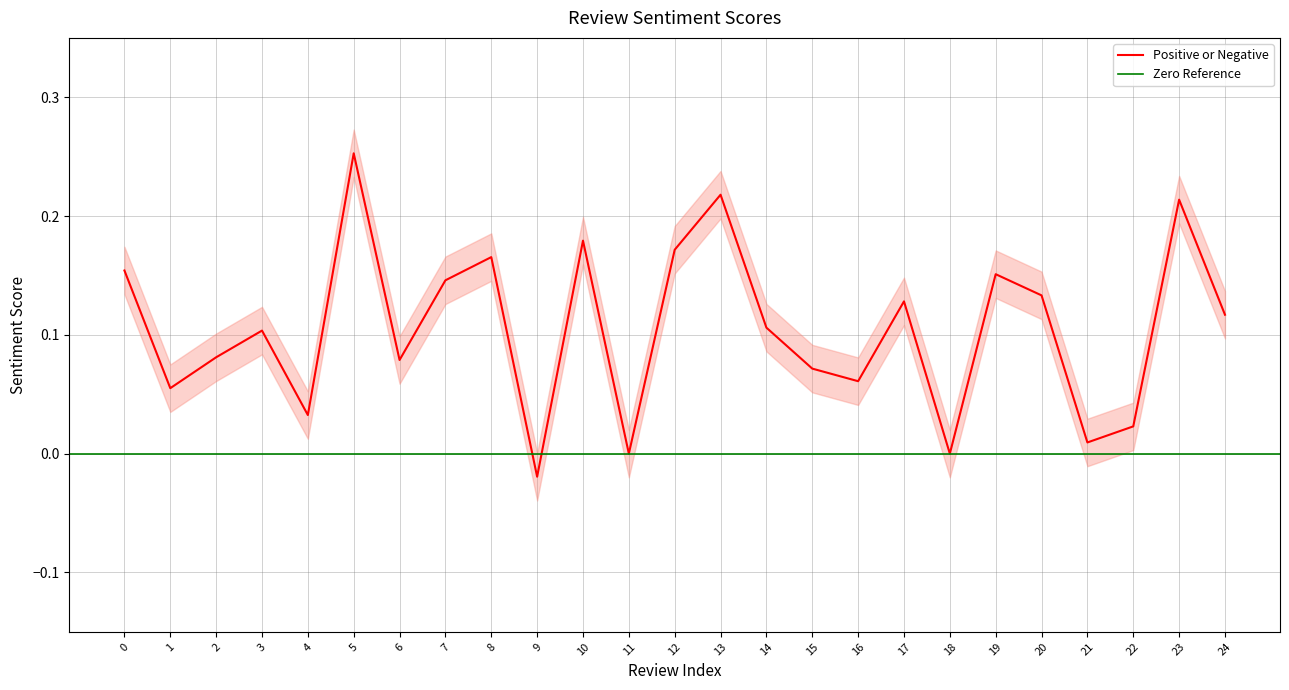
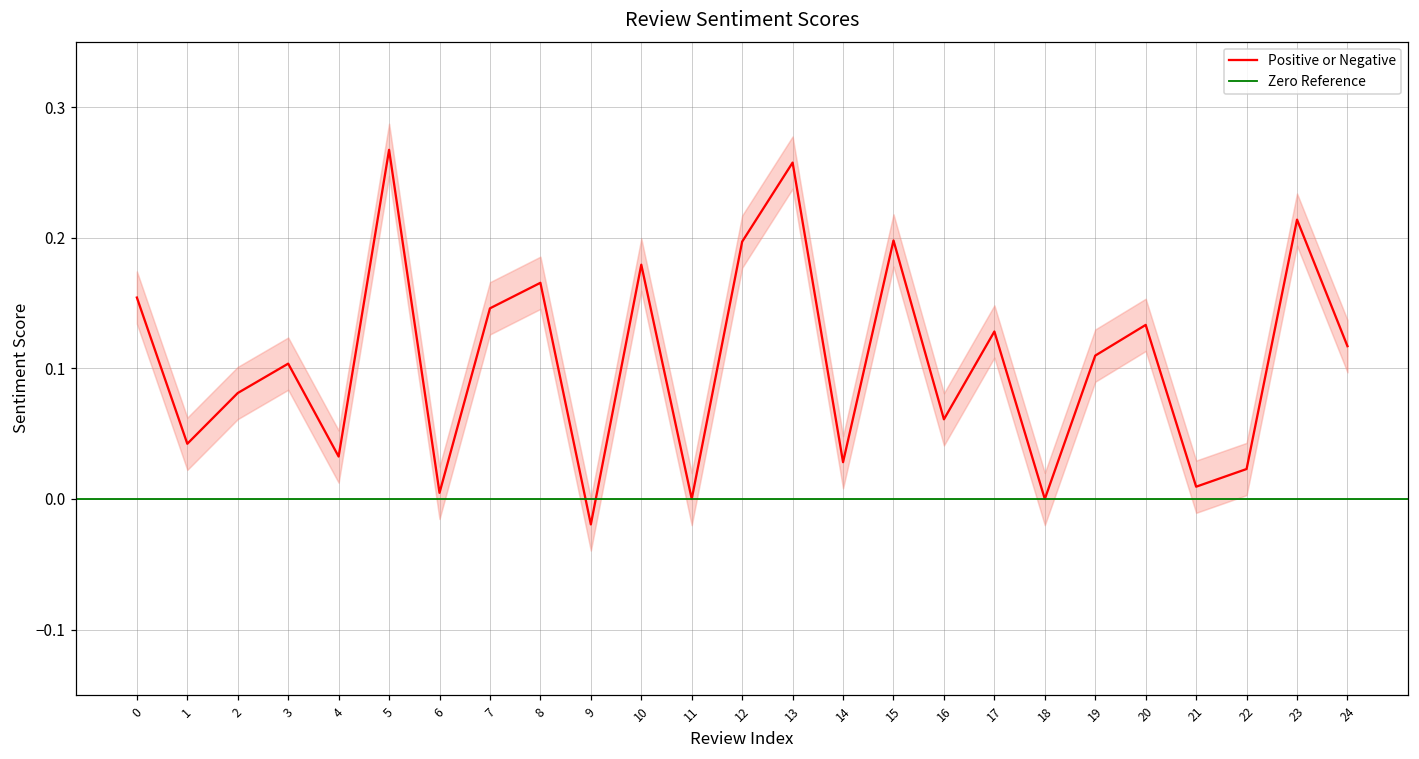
  {
    "Positive or Negative": {
      "0": 0.154,
-     "1": 0.055,
+     "1": 0.042,
      "2": 0.081,
      "3": 0.104,
      "4": 0.032,
-     "5": 0.253,
-     "6": 0.079,
+     "5": 0.267,
+     "6": 0.005,
      "7": 0.146,
      "8": 0.165,
      "9": -0.019,
      "10": 0.179,
      "11": 0.000,
-     "12": 0.172,
-     "13": 0.218,
-     "14": 0.106,
-     "15": 0.072,
+     "12": 0.197,
+     "13": 0.257,
+     "14": 0.028,
+     "15": 0.198,
      "16": 0.061,
      "17": 0.128,
      "18": 0.000,
-     "19": 0.151,
+     "19": 0.110,
      "20": 0.133,
      "21": 0.009,
      "22": 0.023,
      "23": 0.214,
      "24": 0.117
    }
  }
